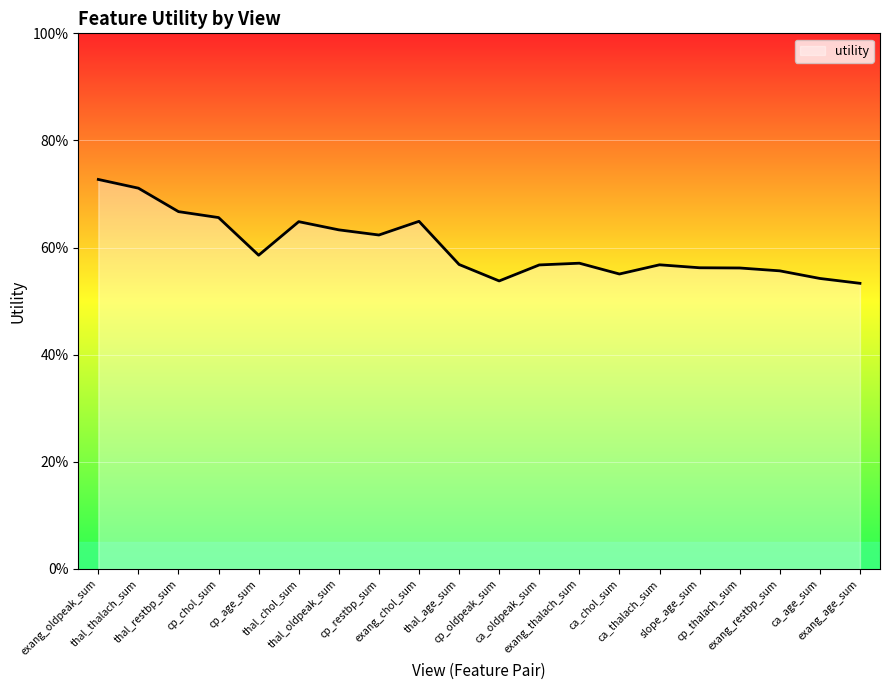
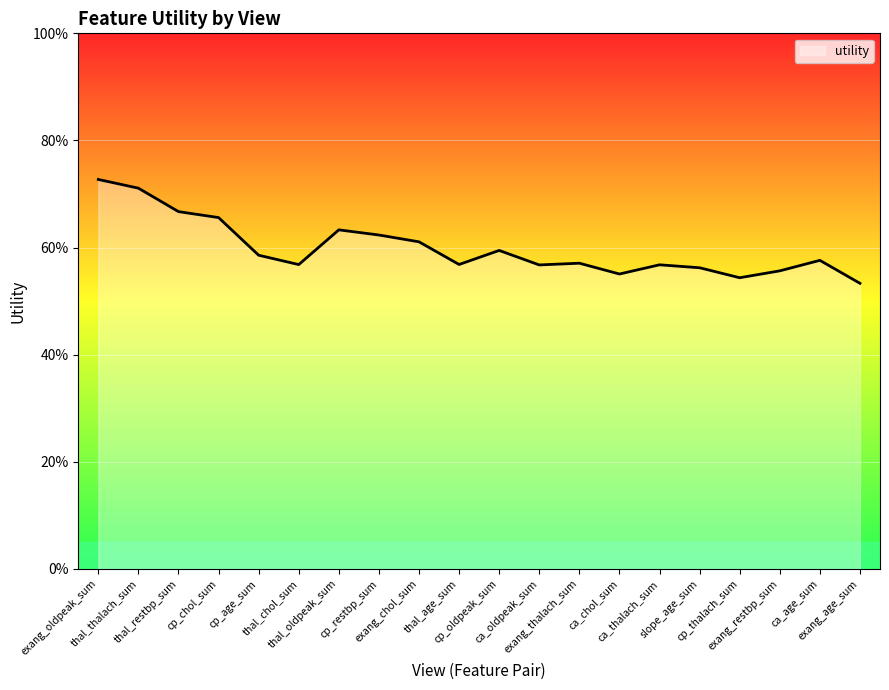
  {
    "exang_oldpeak_sum": "73%",
    "thal_thalach_sum": "71%",
    "thal_restbp_sum": "67%",
    "cp_chol_sum": "66%",
    "cp_age_sum": "59%",
-   "thal_chol_sum": "65%",
+   "thal_chol_sum": "57%",
    "thal_oldpeak_sum": "63%",
    "cp_restbp_sum": "62%",
-   "exang_chol_sum": "65%",
+   "exang_chol_sum": "61%",
    "thal_age_sum": "57%",
-   "cp_oldpeak_sum": "54%",
+   "cp_oldpeak_sum": "59%",
    "ca_oldpeak_sum": "57%",
    "exang_thalach_sum": "57%",
    "ca_chol_sum": "55%",
    "ca_thalach_sum": "57%",
    "slope_age_sum": "56%",
-   "cp_thalach_sum": "56%",
+   "cp_thalach_sum": "54%",
    "exang_restbp_sum": "56%",
-   "ca_age_sum": "54%",
+   "ca_age_sum": "58%",
    "exang_age_sum": "53%"
  }
